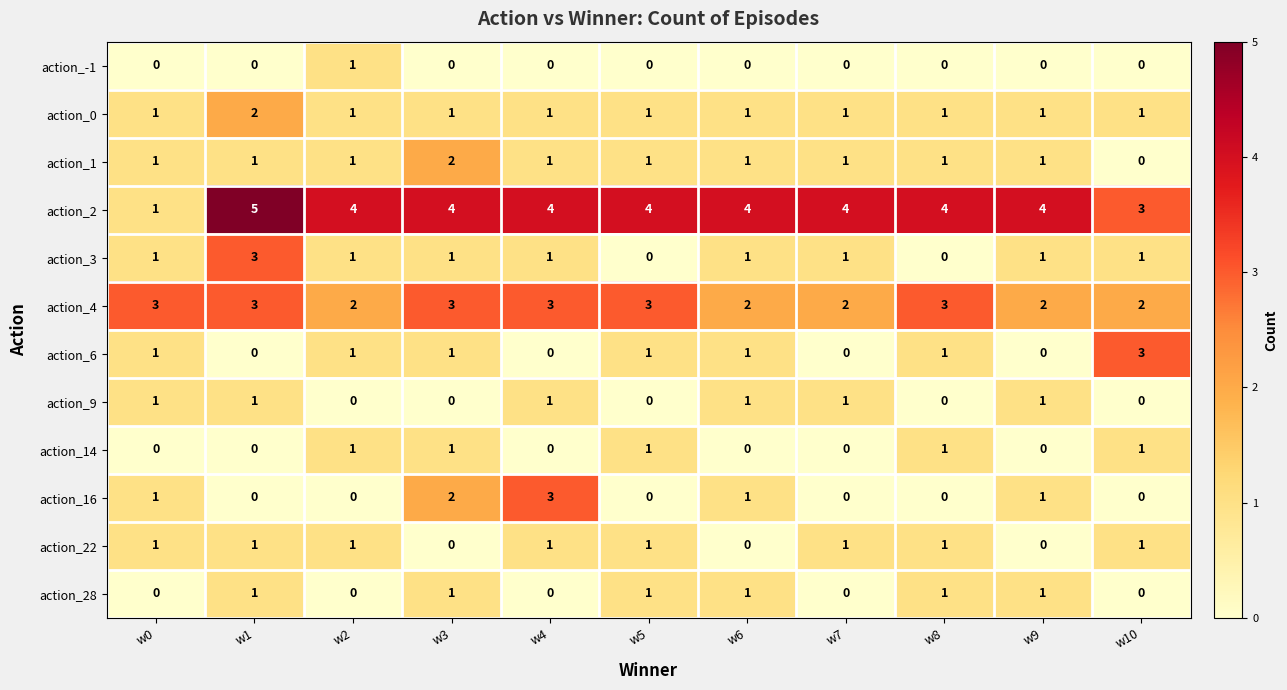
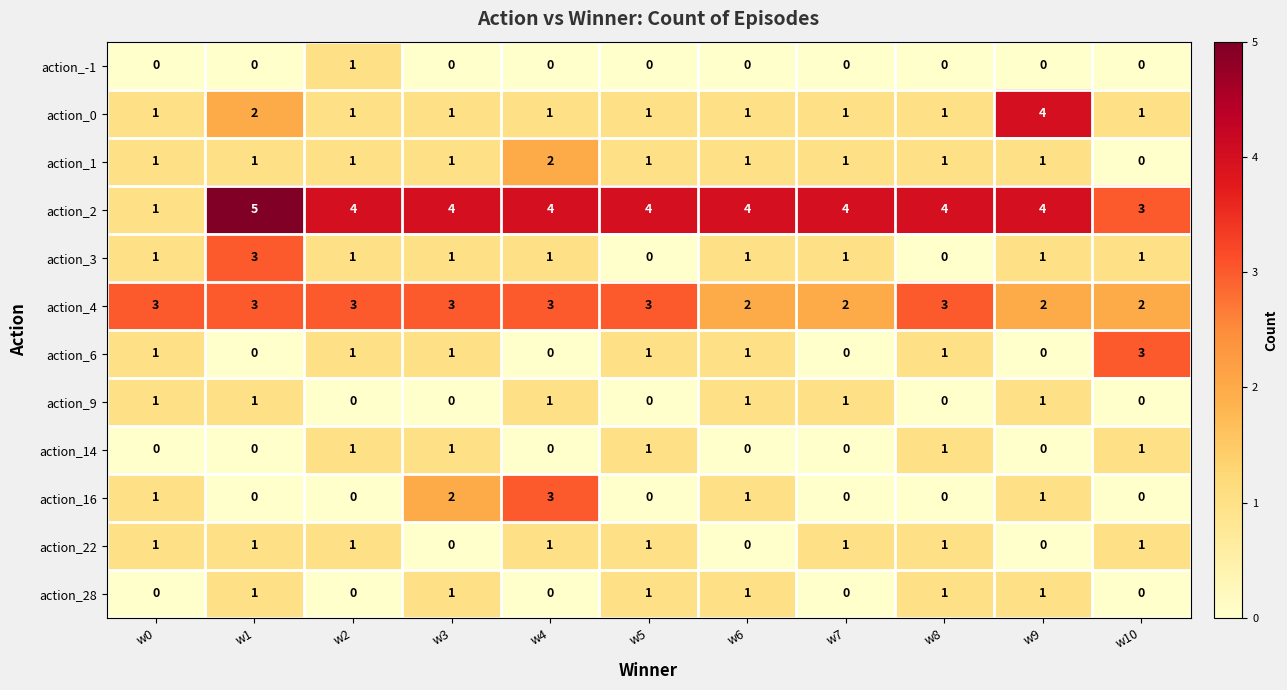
  {
    "action_-1": {
      "w0": 0,
      "w1": 0,
      "w2": 1,
      "w3": 0,
      "w4": 0,
      "w5": 0,
      "w6": 0,
      "w7": 0,
      "w8": 0,
      "w9": 0,
      "w10": 0
    },
    "action_0": {
      "w0": 1,
      "w1": 2,
      "w2": 1,
      "w3": 1,
      "w4": 1,
      "w5": 1,
      "w6": 1,
      "w7": 1,
      "w8": 1,
-     "w9": 1,
+     "w9": 4,
      "w10": 1
    },
    "action_1": {
      "w0": 1,
      "w1": 1,
      "w2": 1,
-     "w3": 2,
-     "w4": 1,
+     "w3": 1,
+     "w4": 2,
      "w5": 1,
      "w6": 1,
      "w7": 1,
      "w8": 1,
      "w9": 1,
      "w10": 0
    },
    "action_2": {
      "w0": 1,
      "w1": 5,
      "w2": 4,
      "w3": 4,
      "w4": 4,
      "w5": 4,
      "w6": 4,
      "w7": 4,
      "w8": 4,
      "w9": 4,
      "w10": 3
    },
    "action_3": {
      "w0": 1,
      "w1": 3,
      "w2": 1,
      "w3": 1,
      "w4": 1,
      "w5": 0,
      "w6": 1,
      "w7": 1,
      "w8": 0,
      "w9": 1,
      "w10": 1
    },
    "action_4": {
      "w0": 3,
      "w1": 3,
-     "w2": 2,
+     "w2": 3,
      "w3": 3,
      "w4": 3,
      "w5": 3,
      "w6": 2,
      "w7": 2,
      "w8": 3,
      "w9": 2,
      "w10": 2
    },
    "action_6": {
      "w0": 1,
      "w1": 0,
      "w2": 1,
      "w3": 1,
      "w4": 0,
      "w5": 1,
      "w6": 1,
      "w7": 0,
      "w8": 1,
      "w9": 0,
      "w10": 3
    },
    "action_9": {
      "w0": 1,
      "w1": 1,
      "w2": 0,
      "w3": 0,
      "w4": 1,
      "w5": 0,
      "w6": 1,
      "w7": 1,
      "w8": 0,
      "w9": 1,
      "w10": 0
    },
    "action_14": {
      "w0": 0,
      "w1": 0,
      "w2": 1,
      "w3": 1,
      "w4": 0,
      "w5": 1,
      "w6": 0,
      "w7": 0,
      "w8": 1,
      "w9": 0,
      "w10": 1
    },
    "action_16": {
      "w0": 1,
      "w1": 0,
      "w2": 0,
      "w3": 2,
      "w4": 3,
      "w5": 0,
      "w6": 1,
      "w7": 0,
      "w8": 0,
      "w9": 1,
      "w10": 0
    },
    "action_22": {
      "w0": 1,
      "w1": 1,
      "w2": 1,
      "w3": 0,
      "w4": 1,
      "w5": 1,
      "w6": 0,
      "w7": 1,
      "w8": 1,
      "w9": 0,
      "w10": 1
    },
    "action_28": {
      "w0": 0,
      "w1": 1,
      "w2": 0,
      "w3": 1,
      "w4": 0,
      "w5": 1,
      "w6": 1,
      "w7": 0,
      "w8": 1,
      "w9": 1,
      "w10": 0
    }
  }
